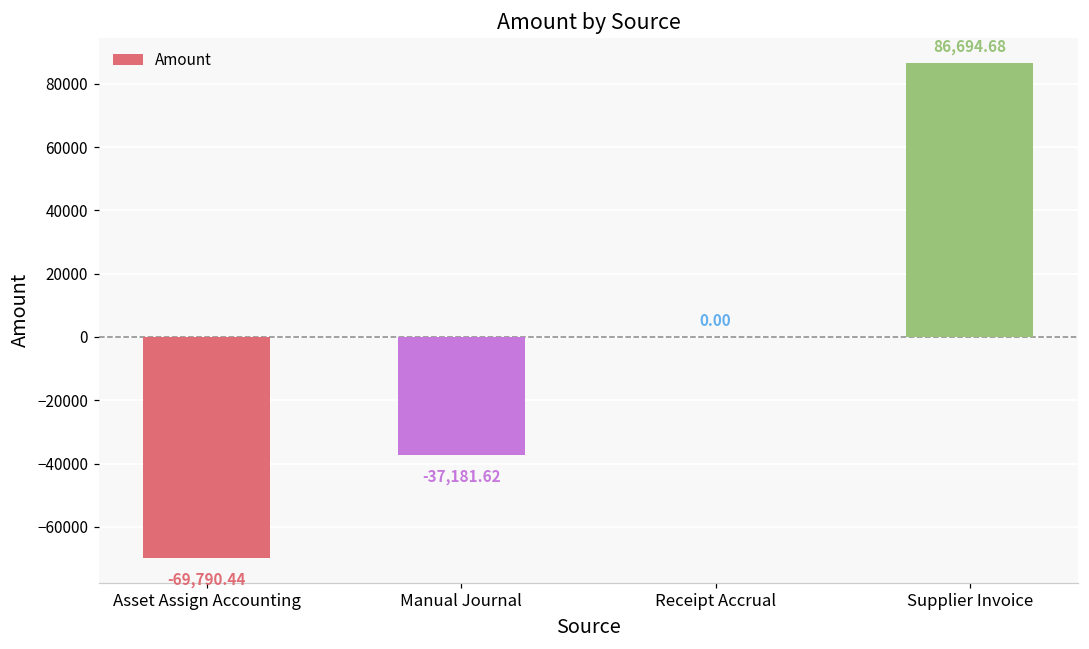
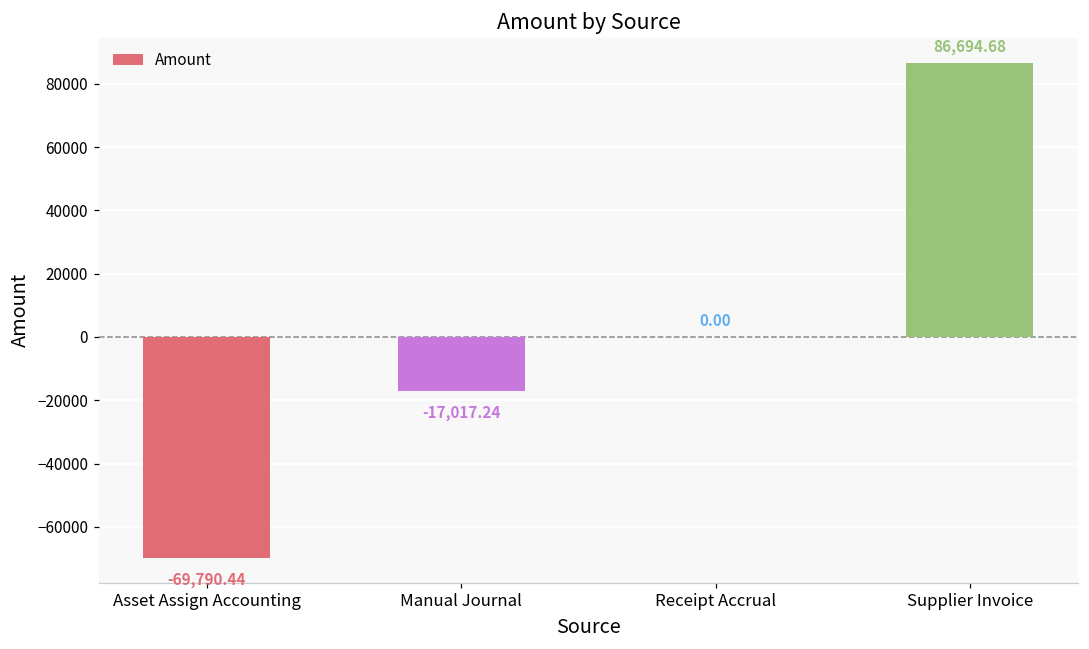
  {
    "Asset Assign Accounting": "-69,790.44",
-   "Manual Journal": "-37,181.62",
+   "Manual Journal": "-17,017.24",
    "Receipt Accrual": "0.00",
    "Supplier Invoice": "86,694.68"
  }
